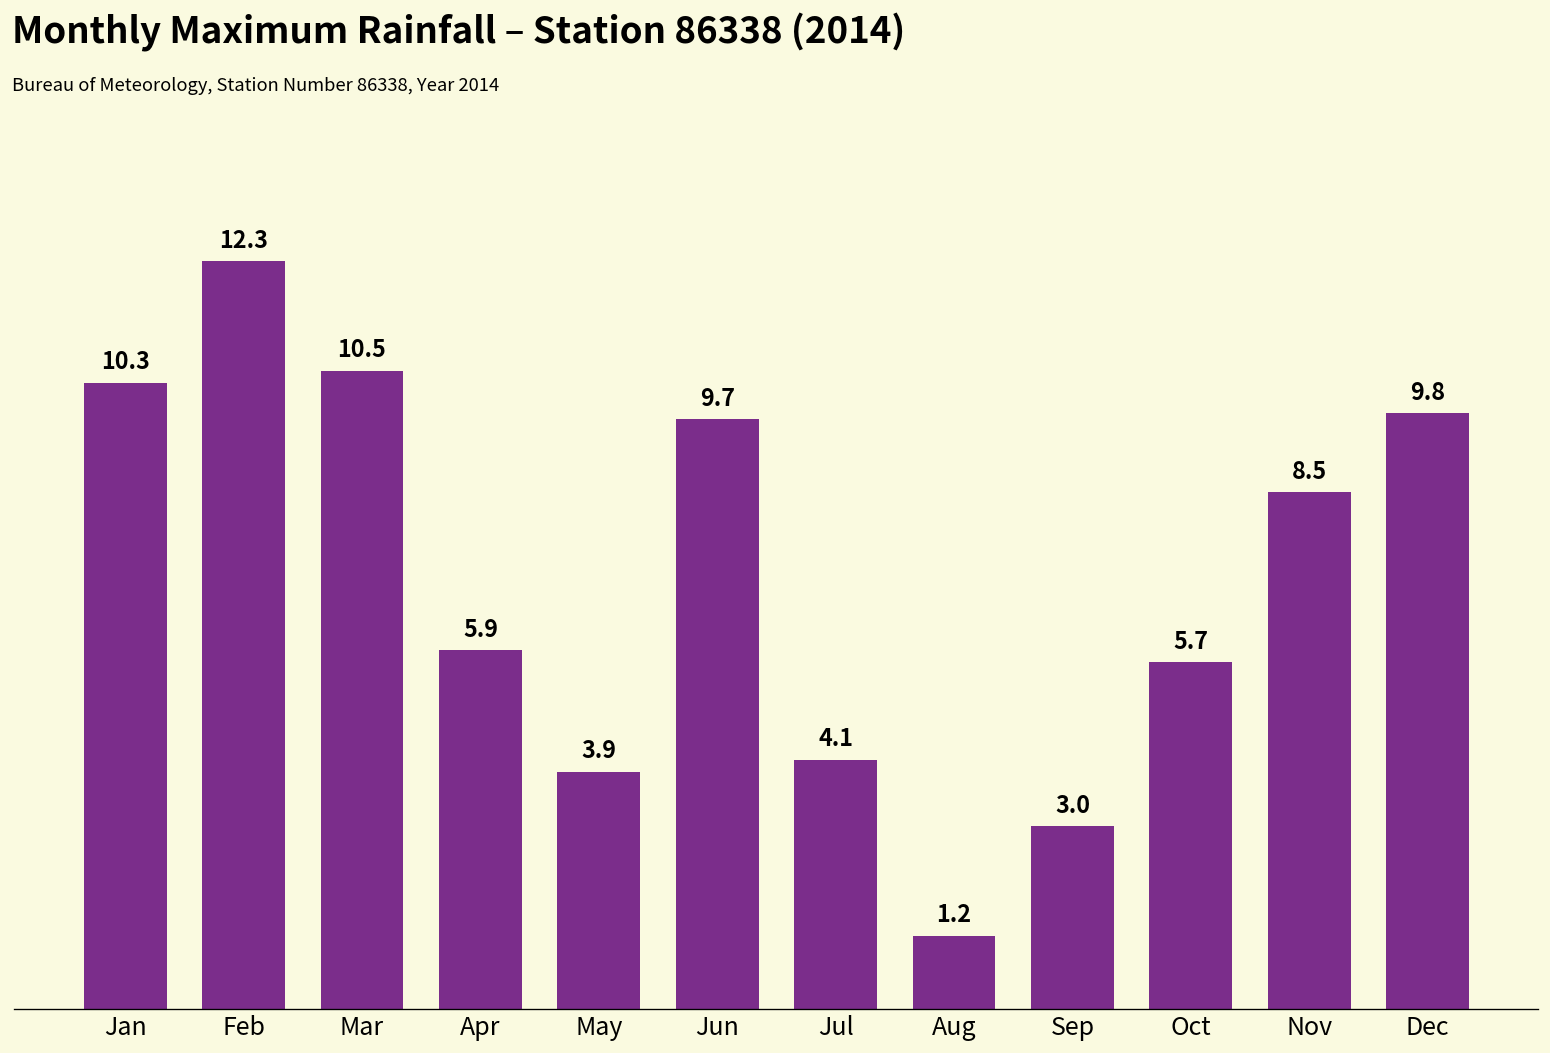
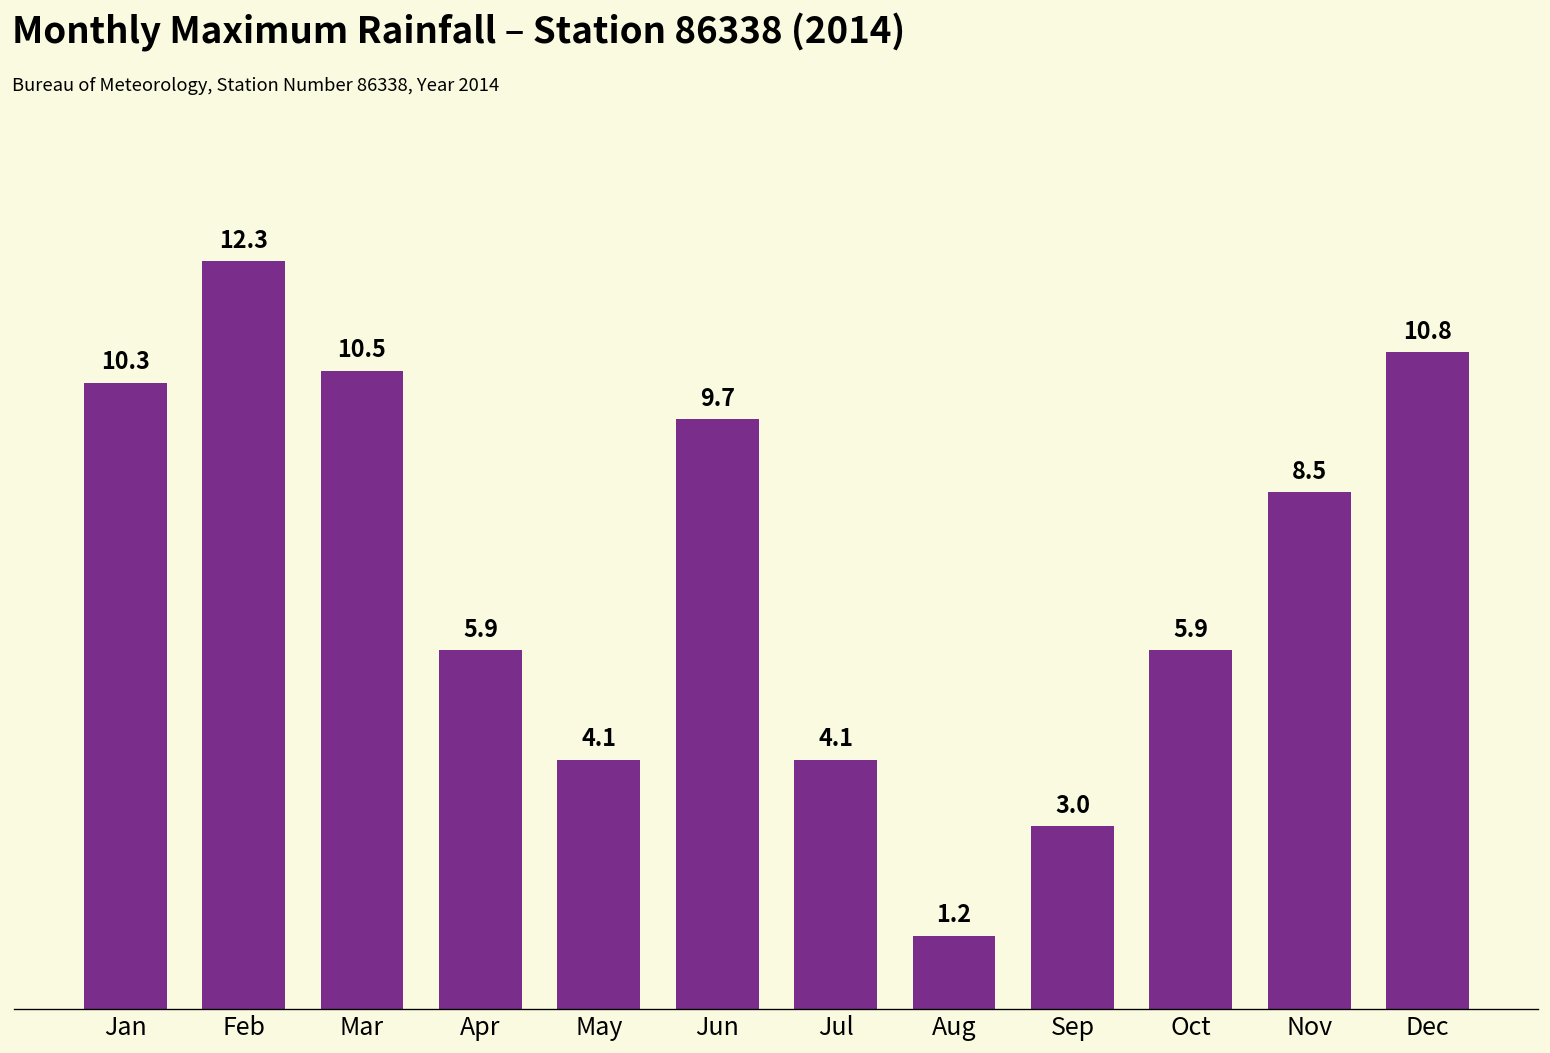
  {
    "Jan": 10.3,
    "Feb": 12.3,
    "Mar": 10.5,
    "Apr": 5.9,
-   "May": 3.9,
+   "May": 4.1,
    "Jun": 9.7,
    "Jul": 4.1,
    "Aug": 1.2,
    "Sep": 3.0,
-   "Oct": 5.7,
+   "Oct": 5.9,
    "Nov": 8.5,
-   "Dec": 9.8
+   "Dec": 10.8
  }
